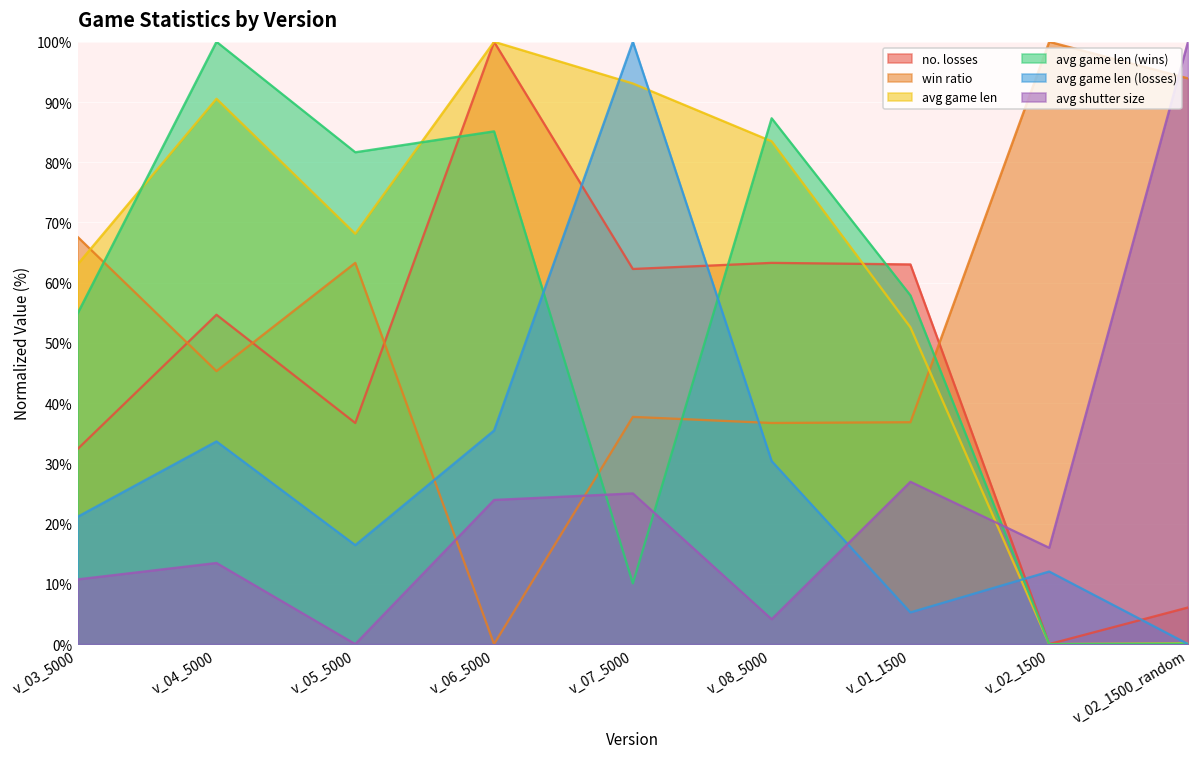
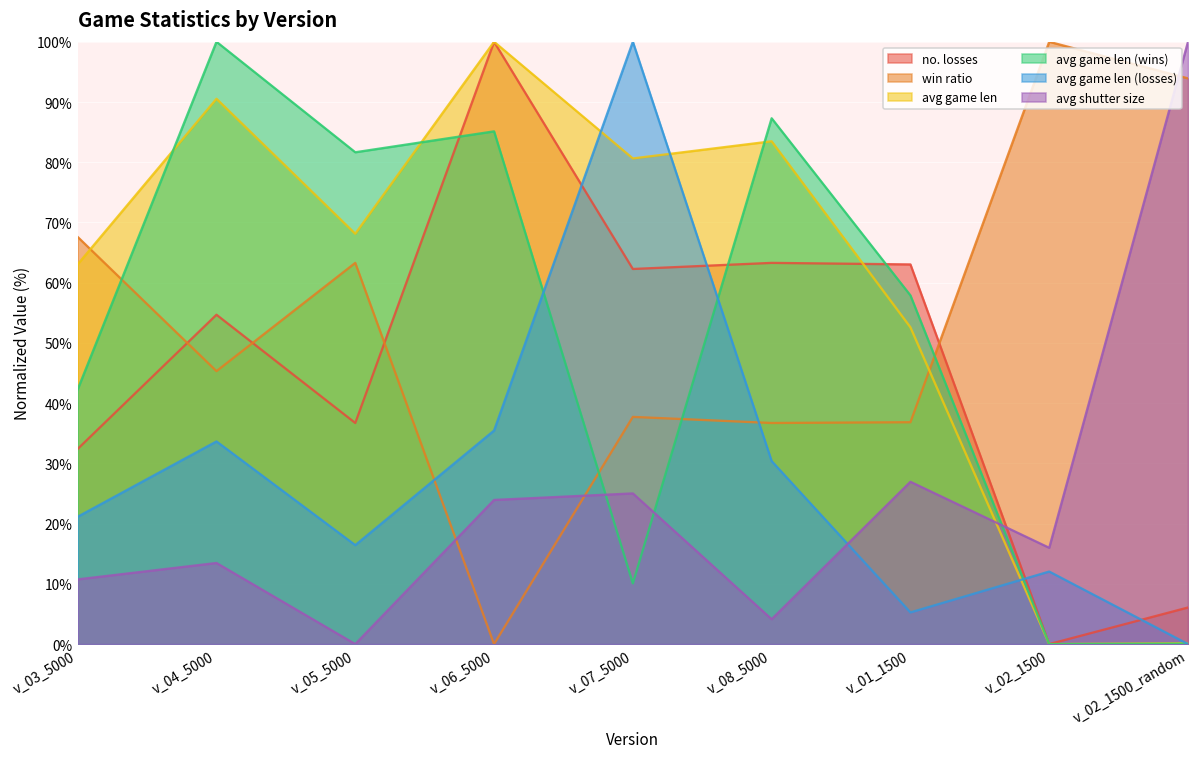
  {
    "avg game len": {
      "v_03_5000": "63%",
      "v_04_5000": "91%",
      "v_05_5000": "68%",
-     "v_07_5000": "93%",
+     "v_07_5000": "81%",
      "v_08_5000": "83%",
      "v_01_1500": "53%"
    },
    "avg game len (wins)": {
-     "v_03_5000": "55%",
+     "v_03_5000": "42%",
      "v_04_5000": "100%",
      "v_05_5000": "82%",
      "v_06_5000": "85%",
      "v_07_5000": "10%",
      "v_08_5000": "87%",
      "v_01_1500": "58%"
    },
    "avg game len (losses)": {
      "v_03_5000": "21%",
      "v_04_5000": "34%",
      "v_05_5000": "16%",
      "v_06_5000": "35%",
      "v_07_5000": "100%",
      "v_08_5000": "30%",
      "v_01_1500": "5%",
      "v_02_1500": "12%"
    },
    "avg shutter size": {
      "v_03_5000": "11%",
      "v_04_5000": "13%",
      "v_05_5000": "0%",
      "v_06_5000": "24%",
      "v_07_5000": "25%",
      "v_08_5000": "4%",
      "v_01_1500": "27%",
      "v_02_1500": "16%",
      "v_02_1500_random": "100%"
    }
  }
